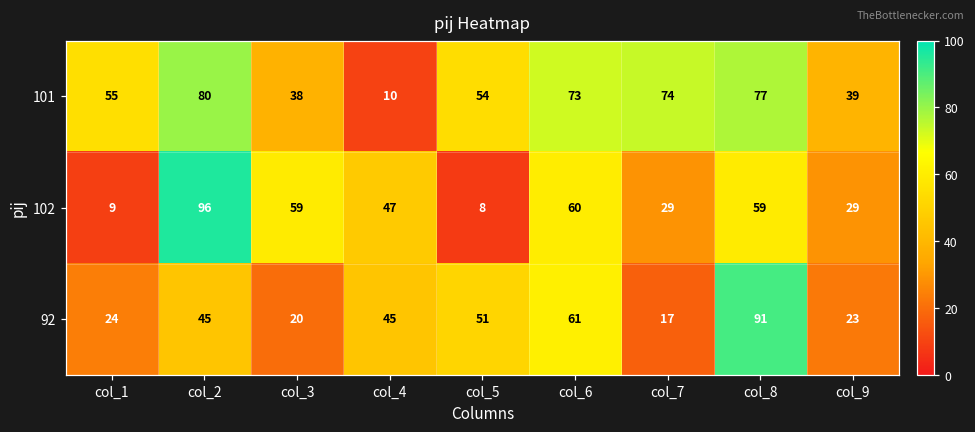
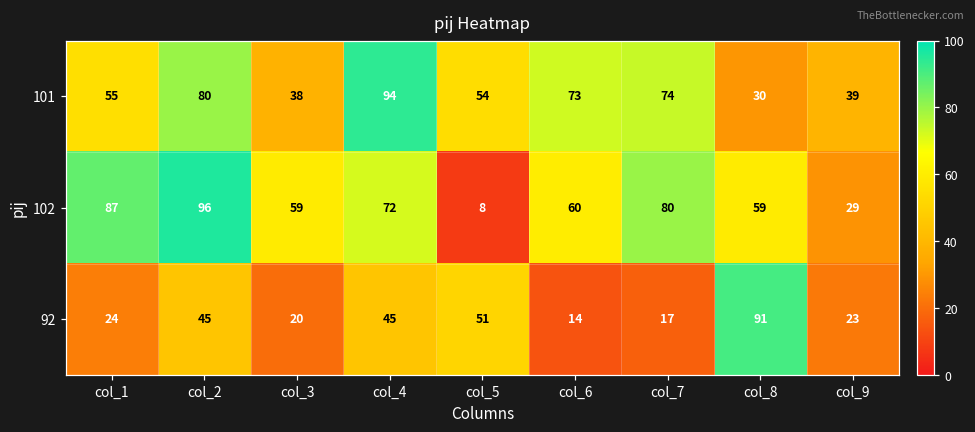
  {
    "101": {
      "col_1": 55,
      "col_2": 80,
      "col_3": 38,
-     "col_4": 10,
+     "col_4": 94,
      "col_5": 54,
      "col_6": 73,
      "col_7": 74,
-     "col_8": 77,
+     "col_8": 30,
      "col_9": 39
    },
    "102": {
-     "col_1": 9,
+     "col_1": 87,
      "col_2": 96,
      "col_3": 59,
-     "col_4": 47,
+     "col_4": 72,
      "col_5": 8,
      "col_6": 60,
-     "col_7": 29,
+     "col_7": 80,
      "col_8": 59,
      "col_9": 29
    },
    "92": {
      "col_1": 24,
      "col_2": 45,
      "col_3": 20,
      "col_4": 45,
      "col_5": 51,
-     "col_6": 61,
+     "col_6": 14,
      "col_7": 17,
      "col_8": 91,
      "col_9": 23
    }
  }
